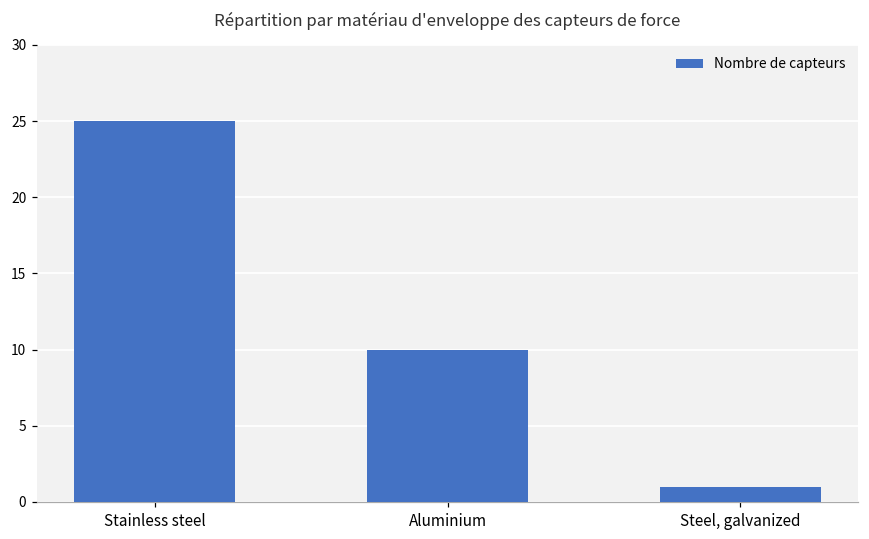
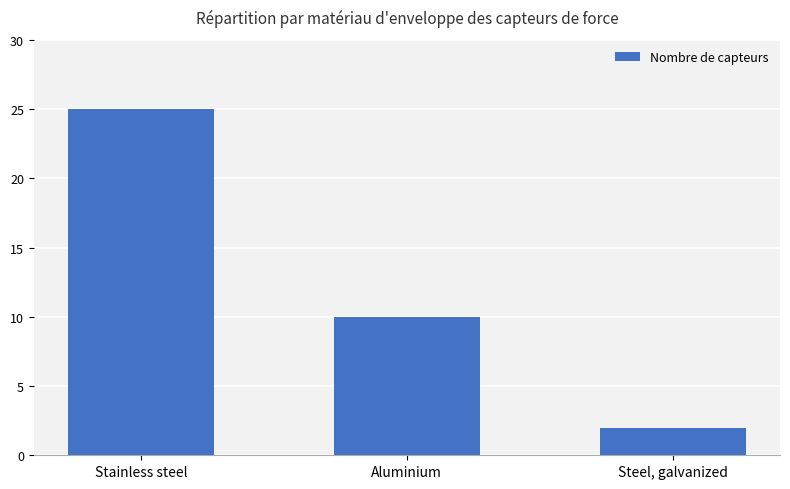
  {
    "Stainless steel": 25,
    "Aluminium": 10,
-   "Steel, galvanized": 1
+   "Steel, galvanized": 2
  }
